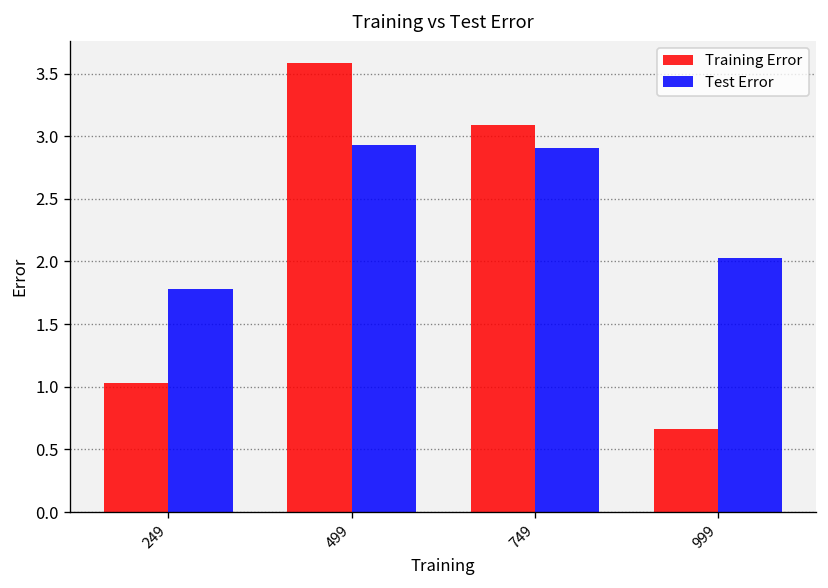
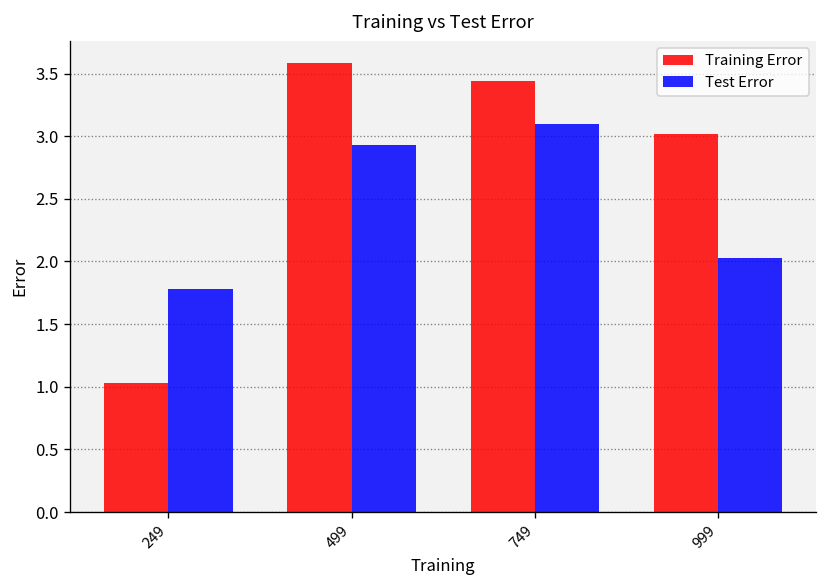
  {
    "Training Error": {
      "249": 1.03,
      "499": 3.58,
-     "749": 3.09,
-     "999": 0.66
+     "749": 3.44,
+     "999": 3.02
    },
    "Test Error": {
      "249": 1.78,
      "499": 2.93,
-     "749": 2.91,
+     "749": 3.09,
      "999": 2.02
    }
  }
